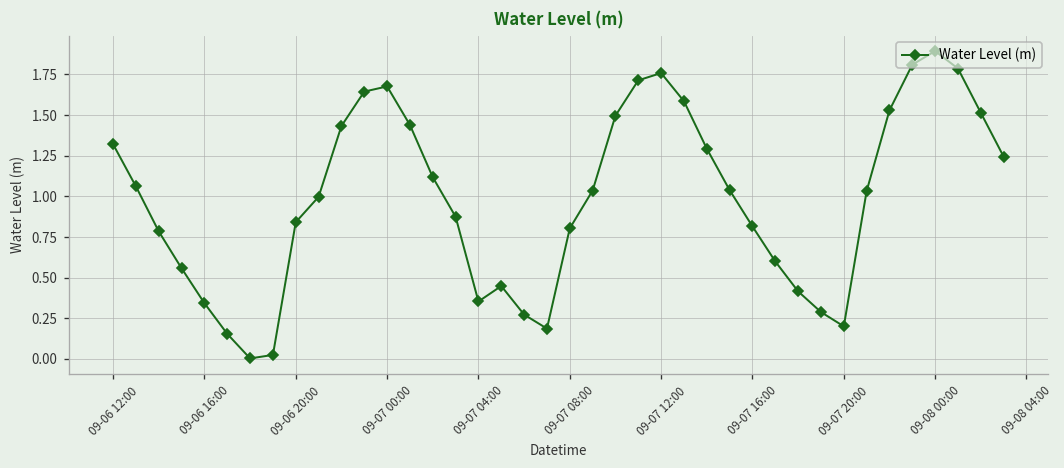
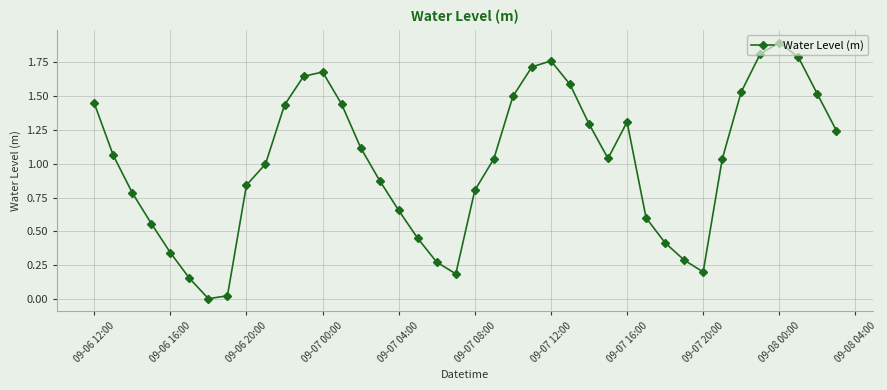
  {
-   "09-06 12:00": 1.32,
+   "09-06 12:00": 1.45,
    "09-06 16:00": 0.34,
    "09-06 20:00": 0.84,
    "09-07 00:00": 1.68,
-   "09-07 04:00": 0.35,
+   "09-07 04:00": 0.65,
    "09-07 08:00": 0.80,
    "09-07 12:00": 1.76,
-   "09-07 16:00": 0.82,
+   "09-07 16:00": 1.31,
    "09-07 20:00": 0.20
  }
